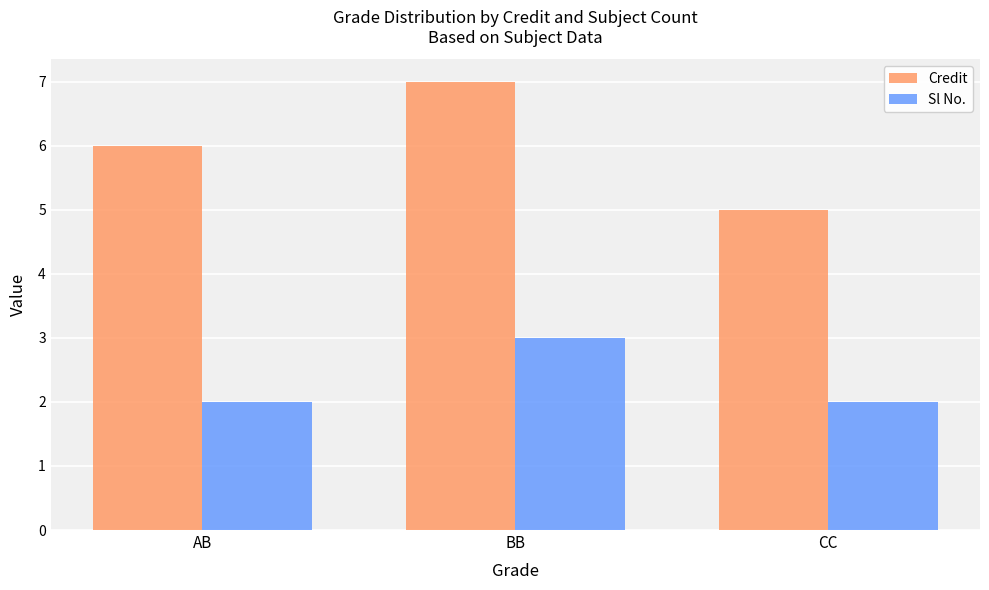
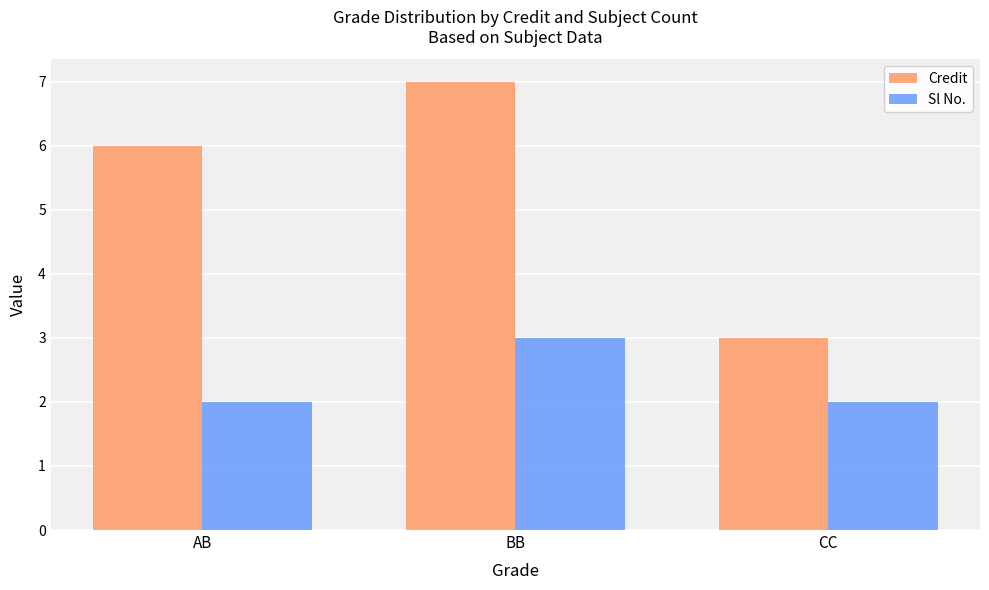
  {
    "Credit": {
      "AB": 6,
      "BB": 7,
-     "CC": 5
+     "CC": 3
    },
    "Sl No.": {
      "AB": 2,
      "BB": 3,
      "CC": 2
    }
  }
